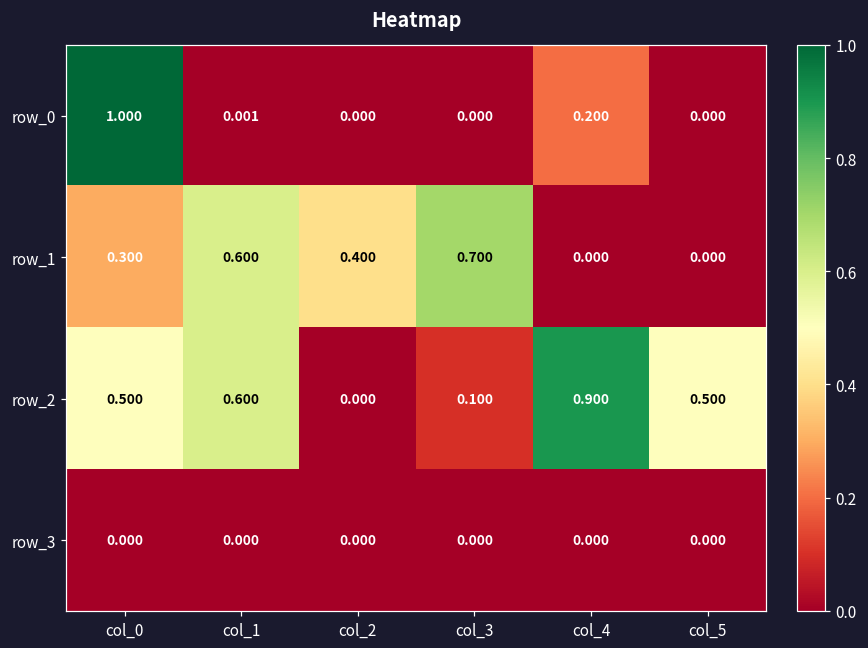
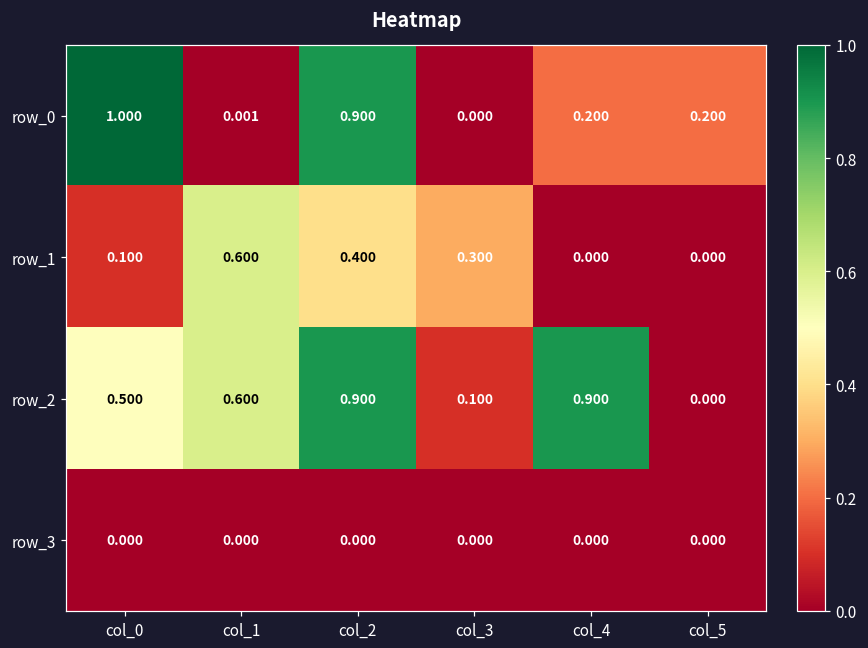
  {
    "row_0": {
      "col_0": 1.000,
      "col_1": 0.001,
-     "col_2": 0.000,
+     "col_2": 0.900,
      "col_3": 0.000,
      "col_4": 0.200,
-     "col_5": 0.000
+     "col_5": 0.200
    },
    "row_1": {
-     "col_0": 0.300,
+     "col_0": 0.100,
      "col_1": 0.600,
      "col_2": 0.400,
-     "col_3": 0.700,
+     "col_3": 0.300,
      "col_4": 0.000,
      "col_5": 0.000
    },
    "row_2": {
      "col_0": 0.500,
      "col_1": 0.600,
-     "col_2": 0.000,
+     "col_2": 0.900,
      "col_3": 0.100,
      "col_4": 0.900,
-     "col_5": 0.500
+     "col_5": 0.000
    },
    "row_3": {
      "col_0": 0.000,
      "col_1": 0.000,
      "col_2": 0.000,
      "col_3": 0.000,
      "col_4": 0.000,
      "col_5": 0.000
    }
  }
